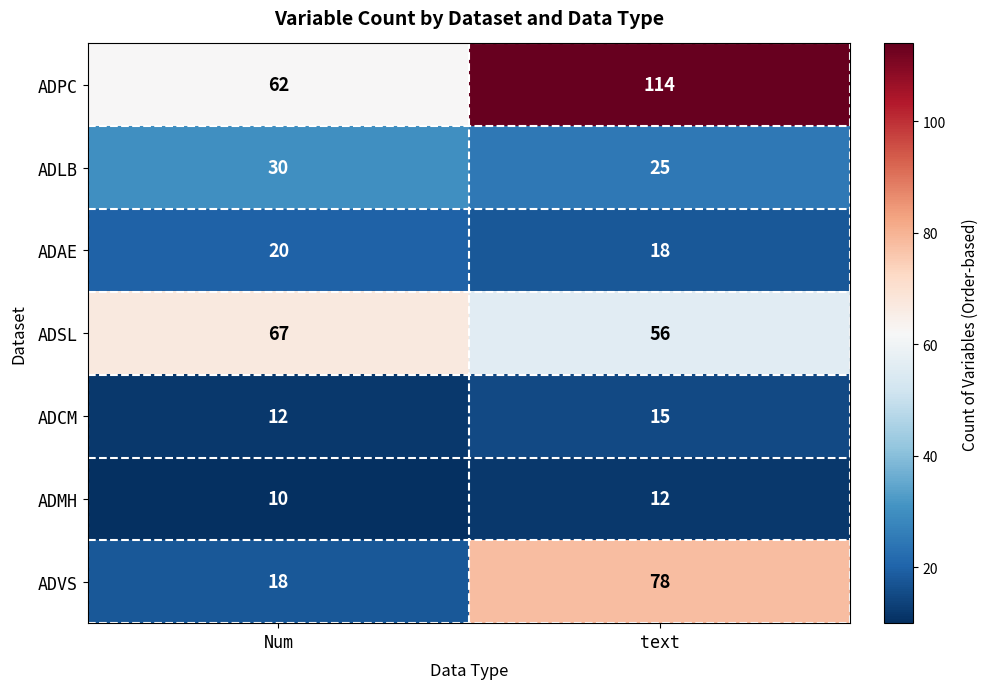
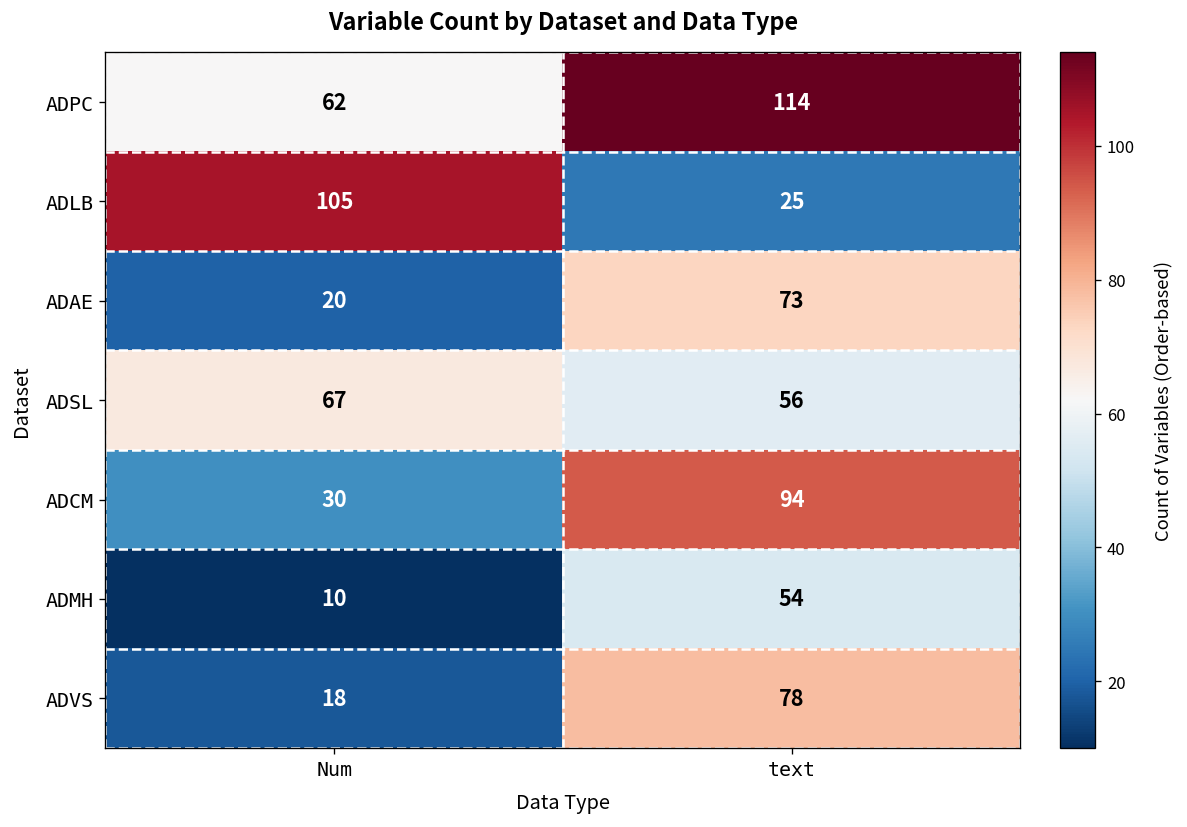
  {
    "ADPC": {
      "Num": 62,
      "text": 114
    },
    "ADLB": {
-     "Num": 30,
+     "Num": 105,
      "text": 25
    },
    "ADAE": {
      "Num": 20,
-     "text": 18
+     "text": 73
    },
    "ADSL": {
      "Num": 67,
      "text": 56
    },
    "ADCM": {
-     "Num": 12,
-     "text": 15
+     "Num": 30,
+     "text": 94
    },
    "ADMH": {
      "Num": 10,
-     "text": 12
+     "text": 54
    },
    "ADVS": {
      "Num": 18,
      "text": 78
    }
  }
